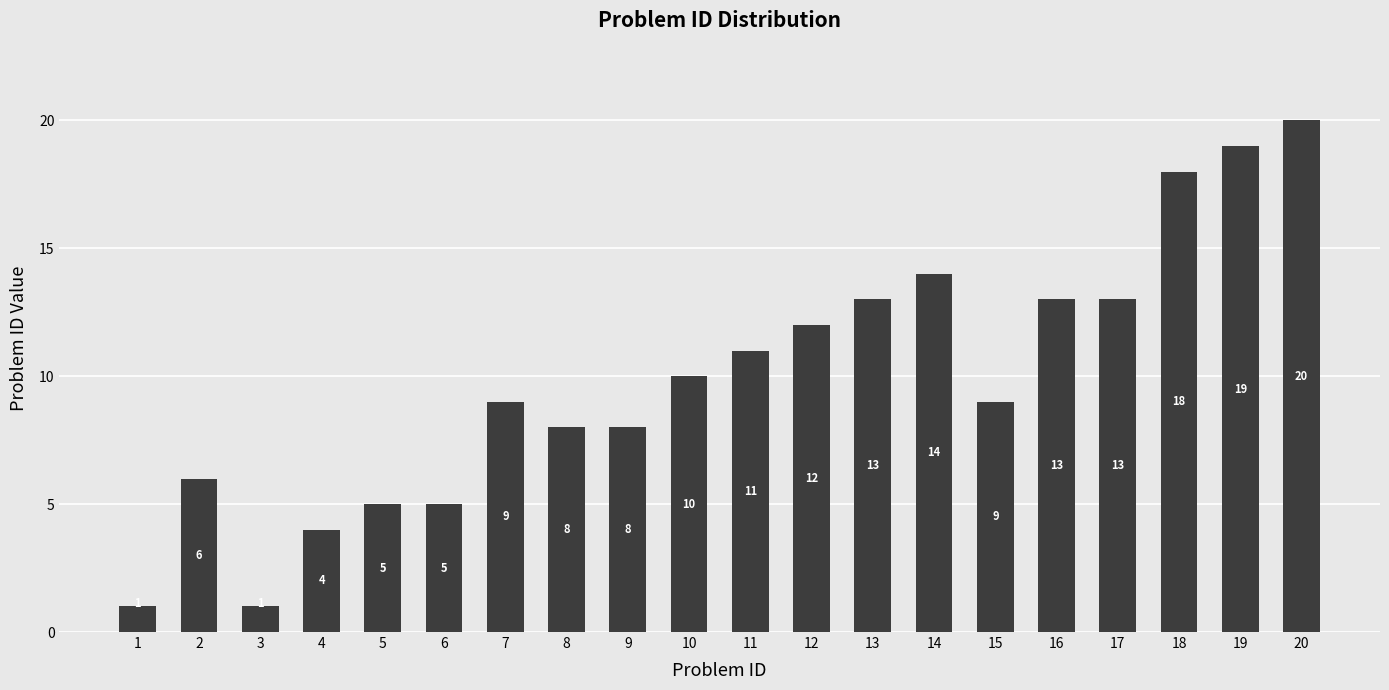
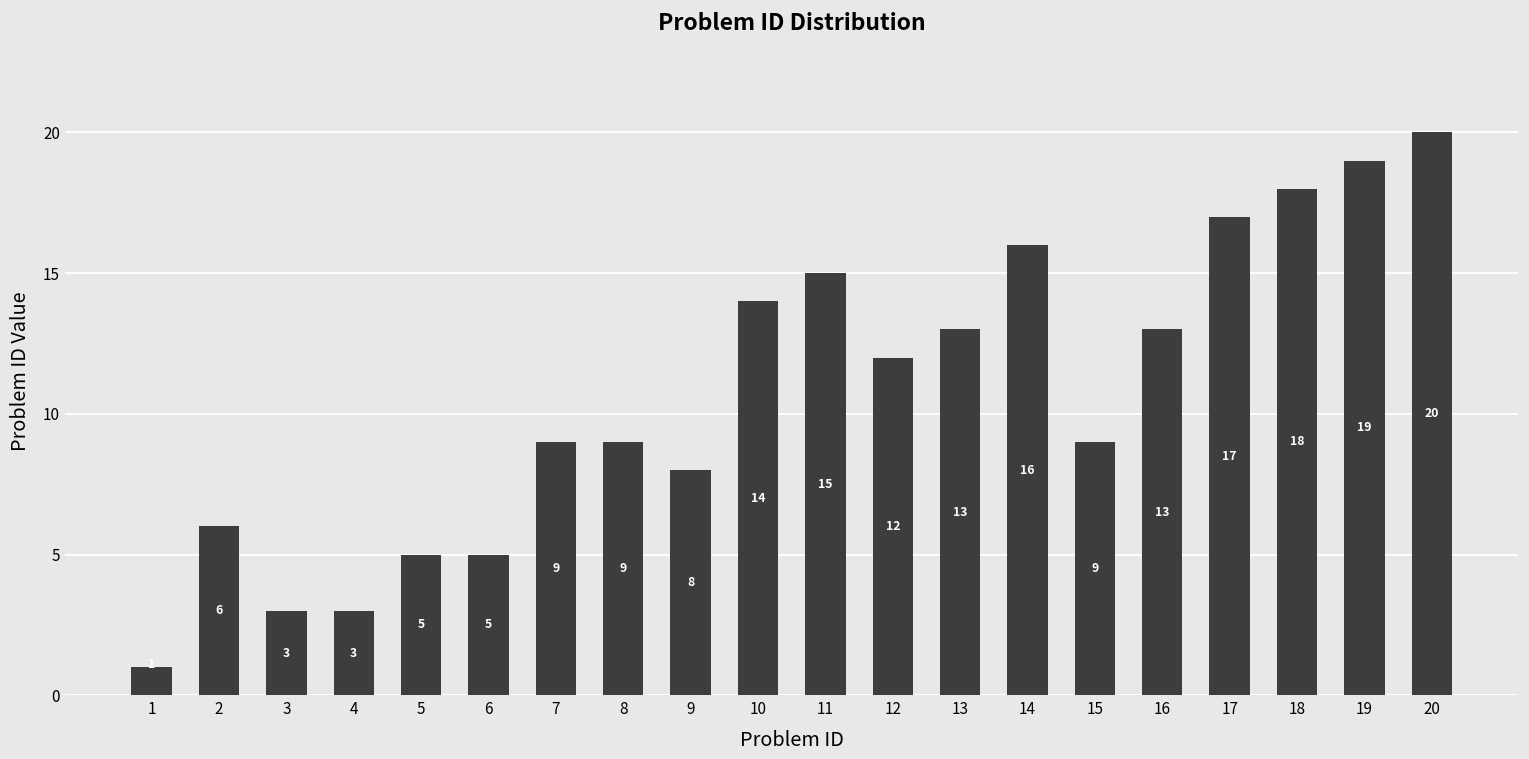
  {
    "2": 6,
-   "3": 1,
-   "4": 4,
+   "3": 3,
+   "4": 3,
    "5": 5,
    "6": 5,
    "7": 9,
-   "8": 8,
+   "8": 9,
    "9": 8,
-   "10": 10,
-   "11": 11,
+   "10": 14,
+   "11": 15,
    "12": 12,
    "13": 13,
-   "14": 14,
+   "14": 16,
    "15": 9,
    "16": 13,
-   "17": 13,
+   "17": 17,
    "18": 18,
    "19": 19,
    "20": 20
  }
